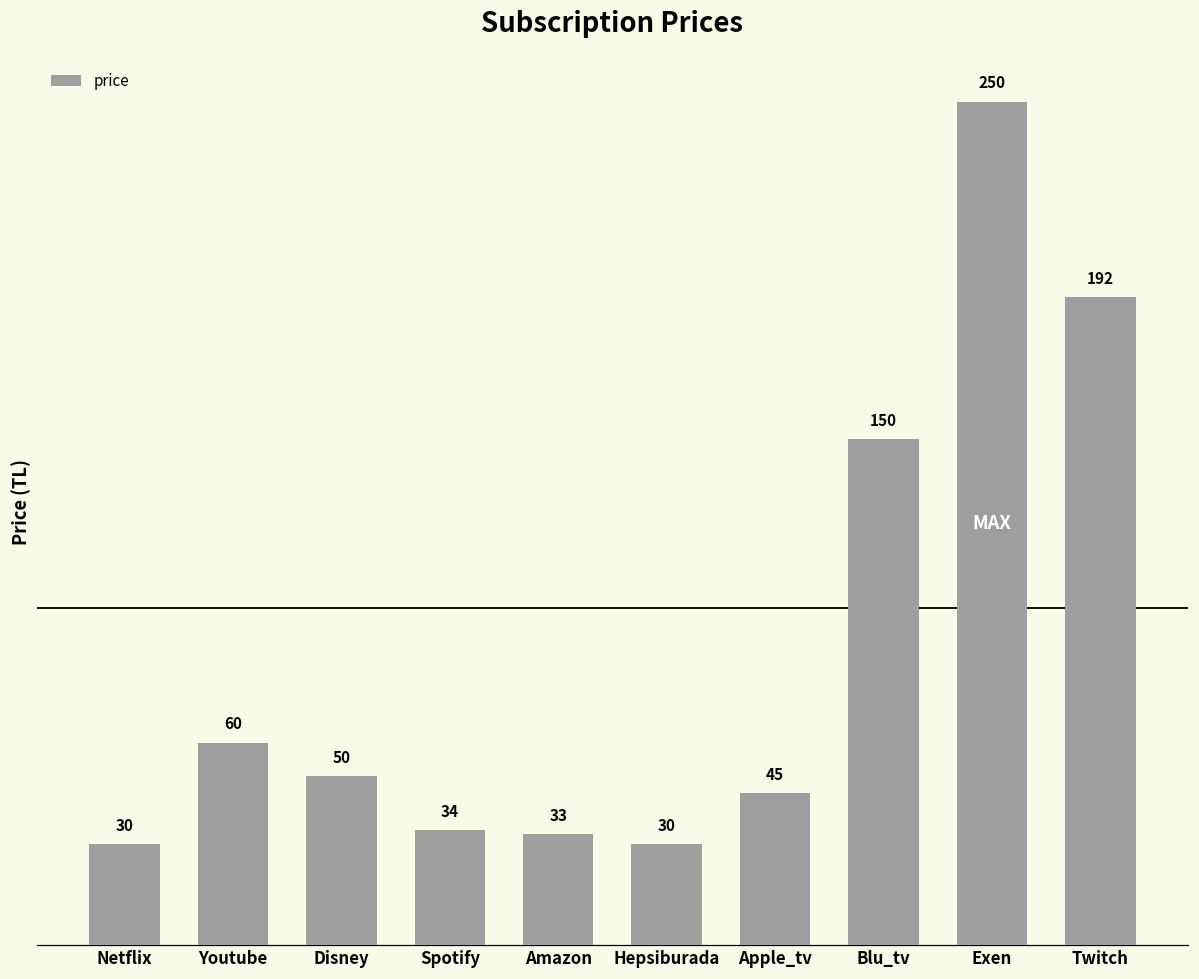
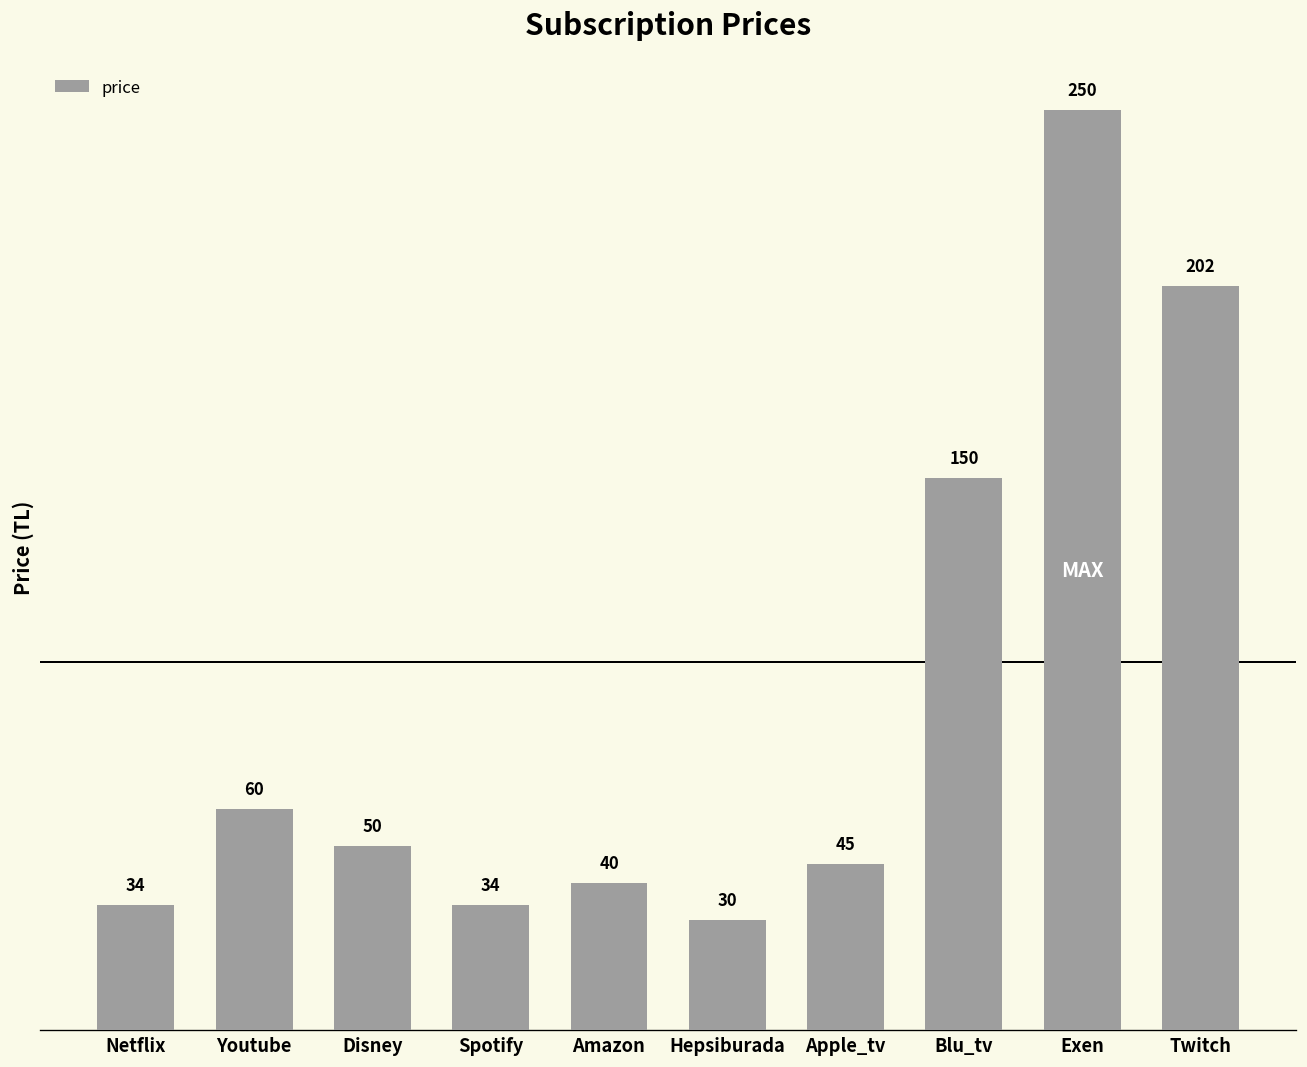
  {
-   "Netflix": 30,
+   "Netflix": 34,
    "Youtube": 60,
    "Disney": 50,
    "Spotify": 34,
-   "Amazon": 33,
+   "Amazon": 40,
    "Hepsiburada": 30,
    "Apple_tv": 45,
    "Blu_tv": 150,
    "Exen": 250,
-   "Twitch": 192
+   "Twitch": 202
  }
